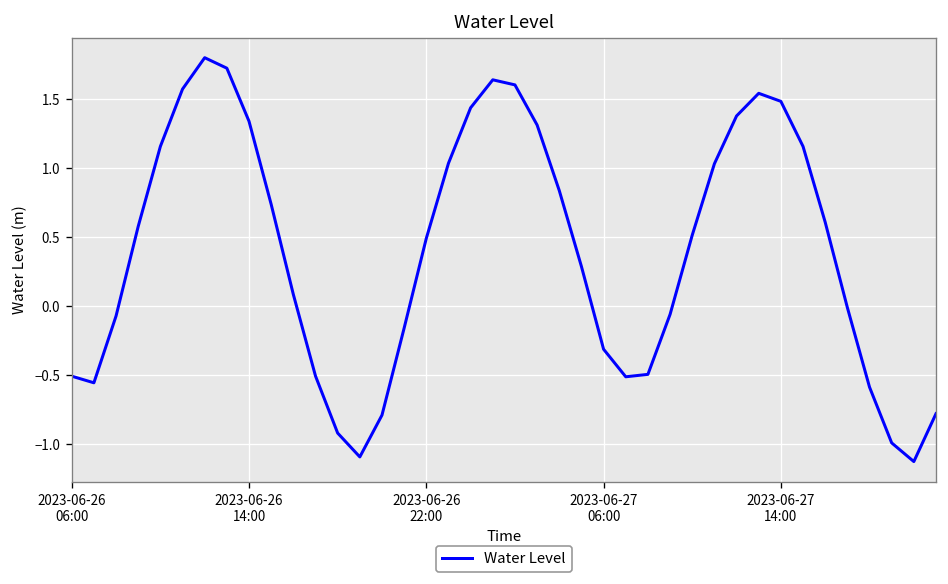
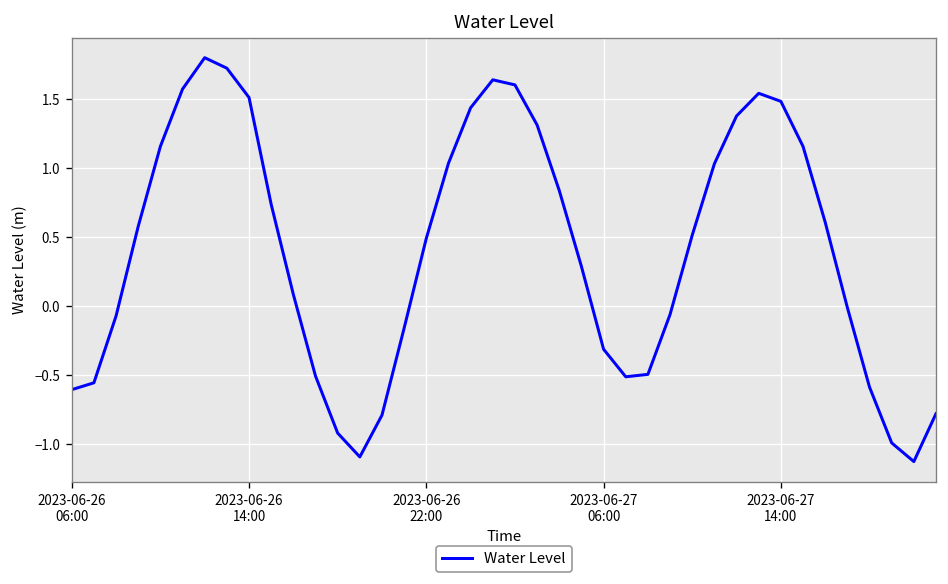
  {
-   "2023-06-26 06:00": -0.51,
-   "2023-06-26 14:00": 1.34,
+   "2023-06-26 06:00": -0.60,
+   "2023-06-26 14:00": 1.51,
    "2023-06-26 22:00": 0.49,
    "2023-06-27 06:00": -0.31,
    "2023-06-27 14:00": 1.49
  }
